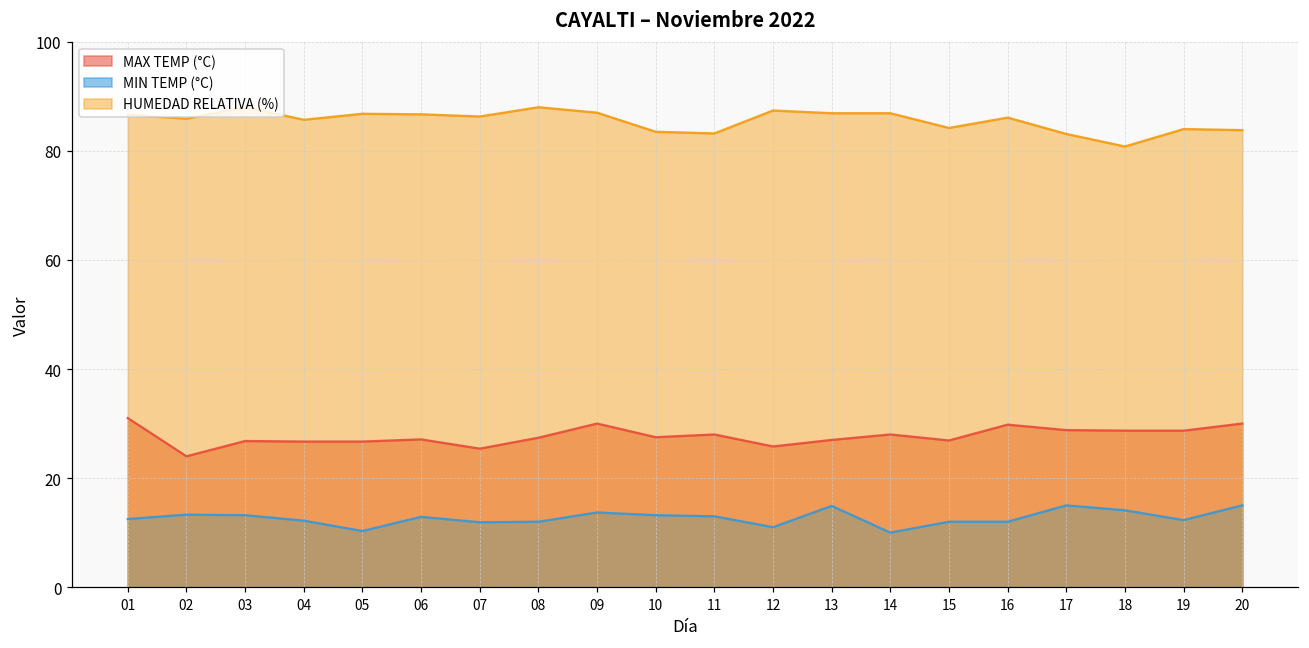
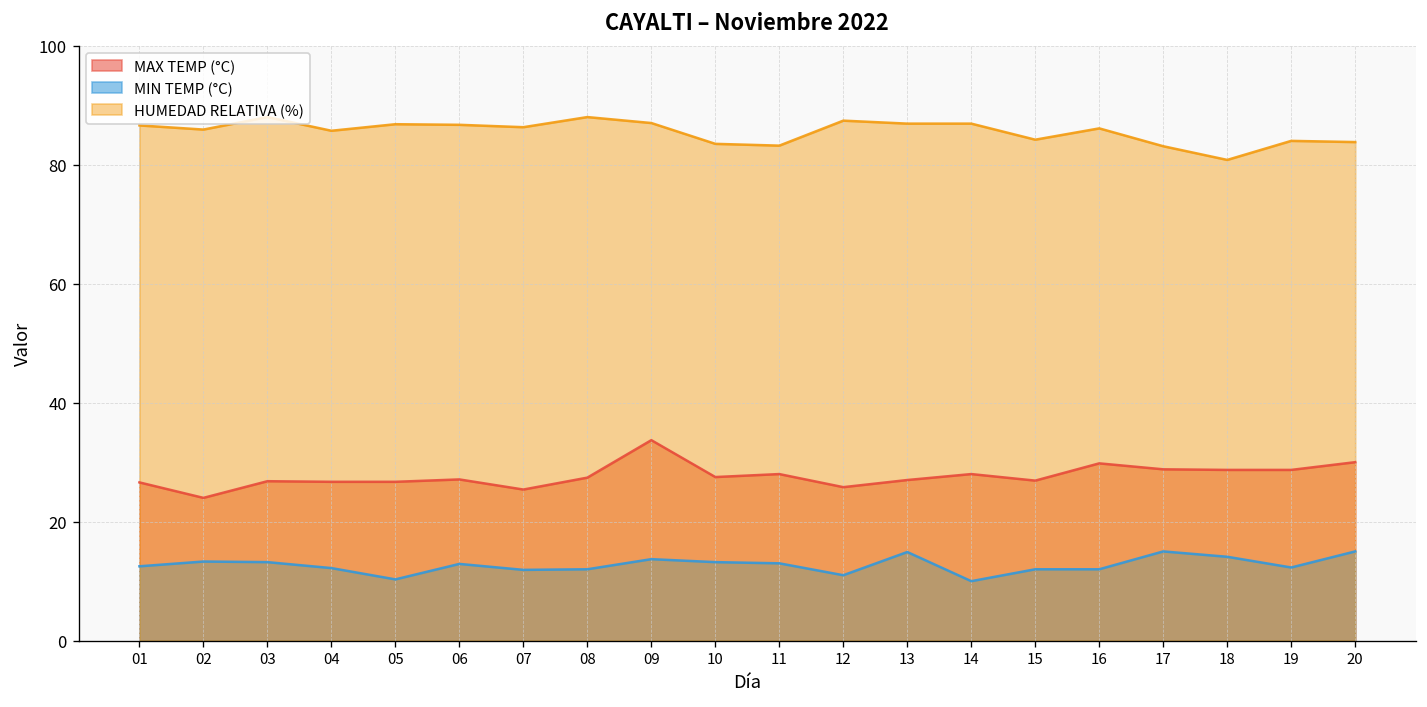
  {
    "MAX TEMP (°C)": {
-     "01": 31,
+     "01": 27,
      "02": 24,
      "03": 27,
      "04": 27,
      "05": 27,
      "06": 27,
      "07": 25,
      "08": 27,
-     "09": 30,
+     "09": 34,
      "10": 28,
      "11": 28,
      "12": 26,
      "13": 27,
      "14": 28,
      "15": 27,
      "16": 30,
      "17": 29,
      "18": 29,
      "19": 29,
      "20": 30
    },
    "MIN TEMP (°C)": {
      "01": 13,
      "02": 13,
      "03": 13,
      "04": 12,
      "05": 10,
      "06": 13,
      "07": 12,
      "08": 12,
      "09": 14,
      "10": 13,
      "11": 13,
      "12": 11,
      "13": 15,
      "14": 10,
      "15": 12,
      "16": 12,
      "17": 15,
      "18": 14,
      "19": 12,
      "20": 15
    },
    "HUMEDAD RELATIVA (%)": {
      "02": 86,
      "04": 86,
      "05": 87,
      "06": 87,
      "07": 86,
      "08": 88,
      "09": 87,
      "10": 84,
      "11": 83,
      "12": 87,
      "13": 87,
      "14": 87,
      "15": 84,
      "16": 86,
      "17": 83,
      "18": 81,
      "19": 84,
      "20": 84
    }
  }
